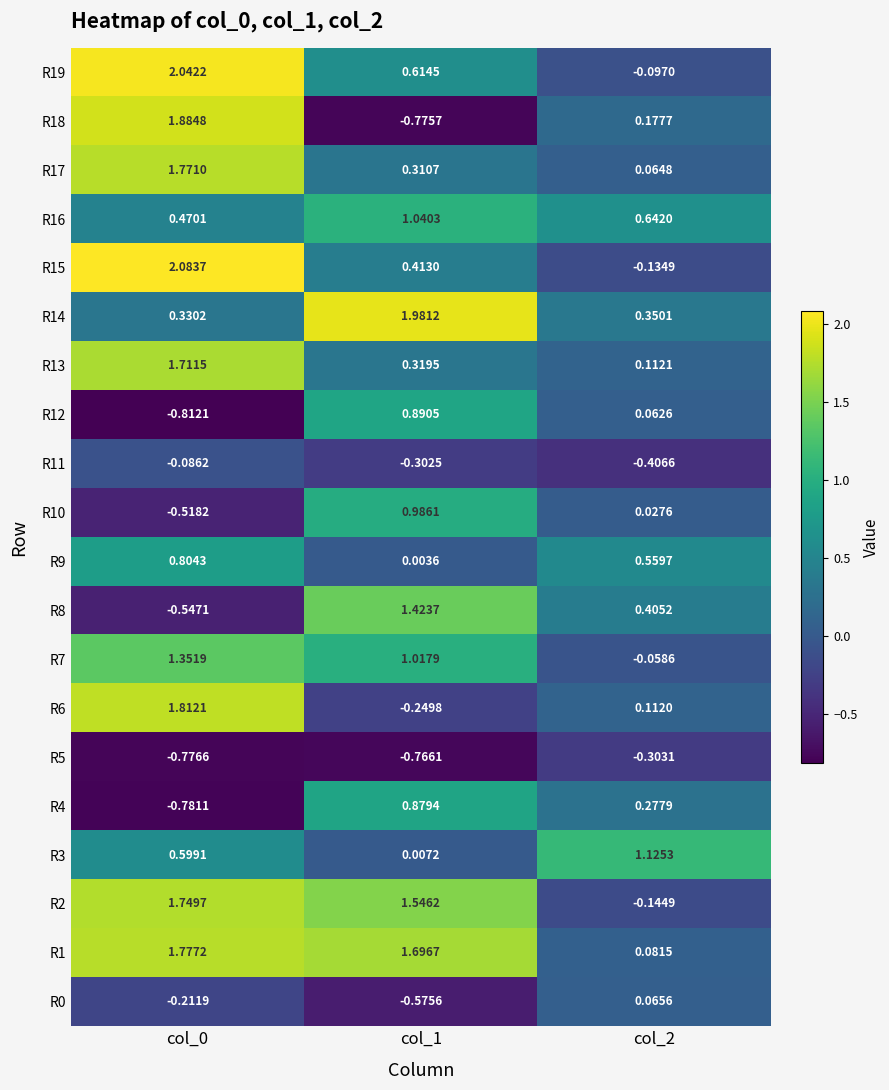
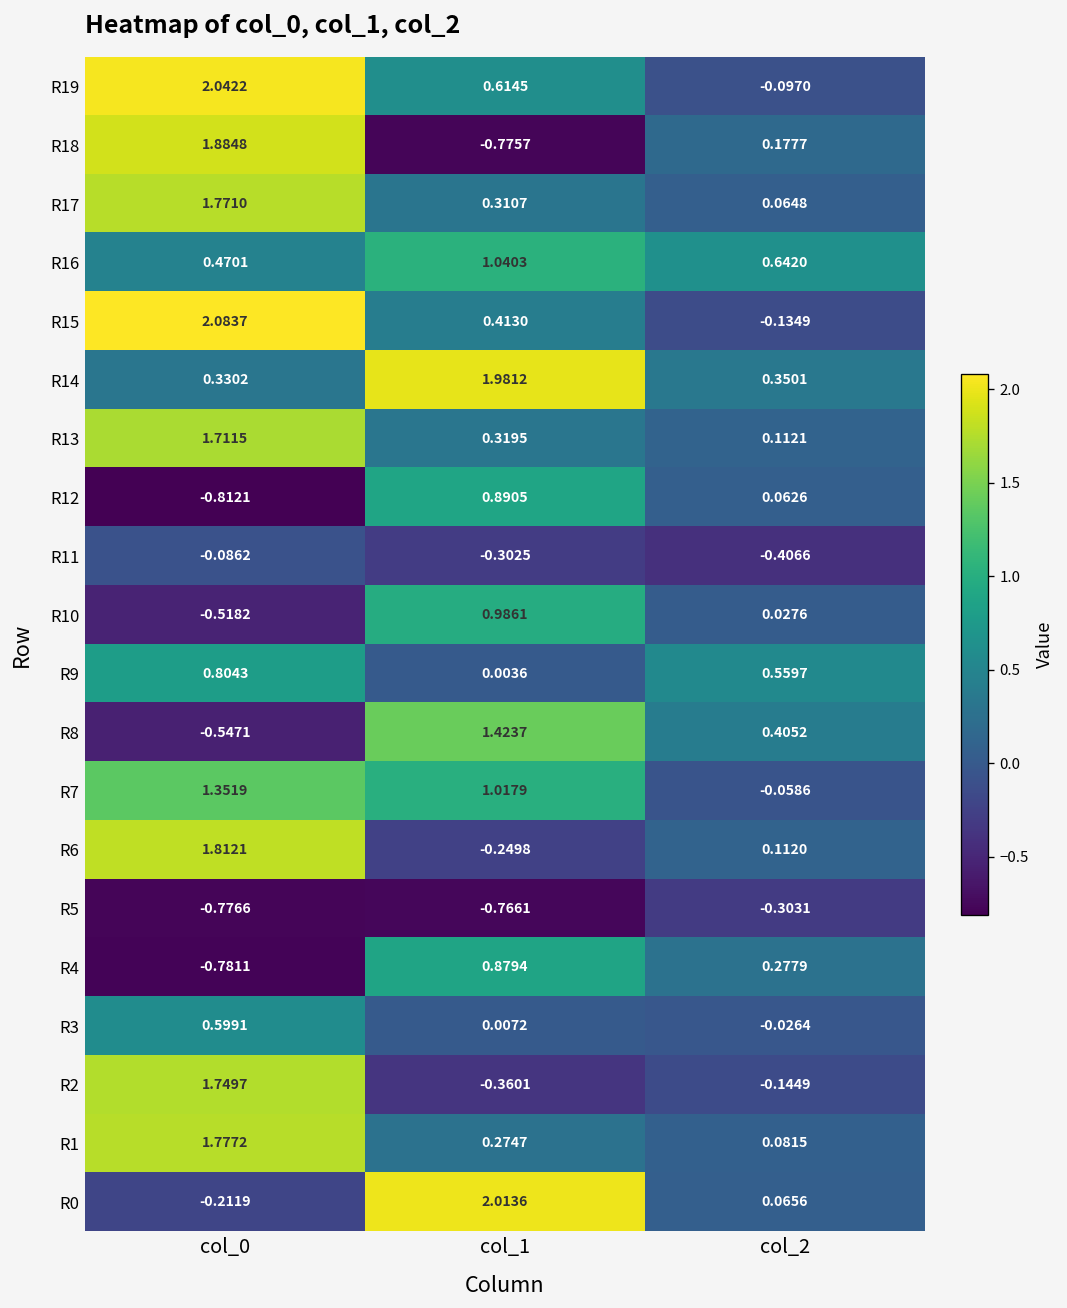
  {
    "R19": {
      "col_0": 2.0422,
      "col_1": 0.6145,
      "col_2": -0.0970
    },
    "R18": {
      "col_0": 1.8848,
      "col_1": -0.7757,
      "col_2": 0.1777
    },
    "R17": {
      "col_0": 1.7710,
      "col_1": 0.3107,
      "col_2": 0.0648
    },
    "R16": {
      "col_0": 0.4701,
      "col_1": 1.0403,
      "col_2": 0.6420
    },
    "R15": {
      "col_0": 2.0837,
      "col_1": 0.4130,
      "col_2": -0.1349
    },
    "R14": {
      "col_0": 0.3302,
      "col_1": 1.9812,
      "col_2": 0.3501
    },
    "R13": {
      "col_0": 1.7115,
      "col_1": 0.3195,
      "col_2": 0.1121
    },
    "R12": {
      "col_0": -0.8121,
      "col_1": 0.8905,
      "col_2": 0.0626
    },
    "R11": {
      "col_0": -0.0862,
      "col_1": -0.3025,
      "col_2": -0.4066
    },
    "R10": {
      "col_0": -0.5182,
      "col_1": 0.9861,
      "col_2": 0.0276
    },
    "R9": {
      "col_0": 0.8043,
      "col_1": 0.0036,
      "col_2": 0.5597
    },
    "R8": {
      "col_0": -0.5471,
      "col_1": 1.4237,
      "col_2": 0.4052
    },
    "R7": {
      "col_0": 1.3519,
      "col_1": 1.0179,
      "col_2": -0.0586
    },
    "R6": {
      "col_0": 1.8121,
      "col_1": -0.2498,
      "col_2": 0.1120
    },
    "R5": {
      "col_0": -0.7766,
      "col_1": -0.7661,
      "col_2": -0.3031
    },
    "R4": {
      "col_0": -0.7811,
      "col_1": 0.8794,
      "col_2": 0.2779
    },
    "R3": {
      "col_0": 0.5991,
      "col_1": 0.0072,
-     "col_2": 1.1253
+     "col_2": -0.0264
    },
    "R2": {
      "col_0": 1.7497,
-     "col_1": 1.5462,
+     "col_1": -0.3601,
      "col_2": -0.1449
    },
    "R1": {
      "col_0": 1.7772,
-     "col_1": 1.6967,
+     "col_1": 0.2747,
      "col_2": 0.0815
    },
    "R0": {
      "col_0": -0.2119,
-     "col_1": -0.5756,
+     "col_1": 2.0136,
      "col_2": 0.0656
    }
  }
